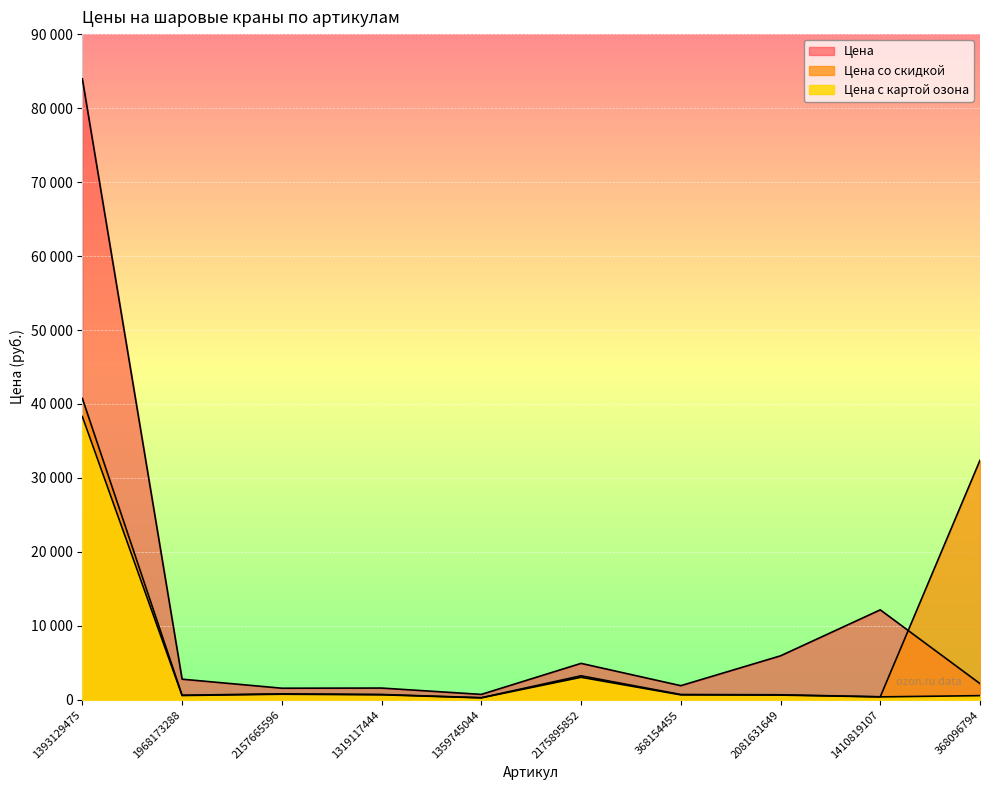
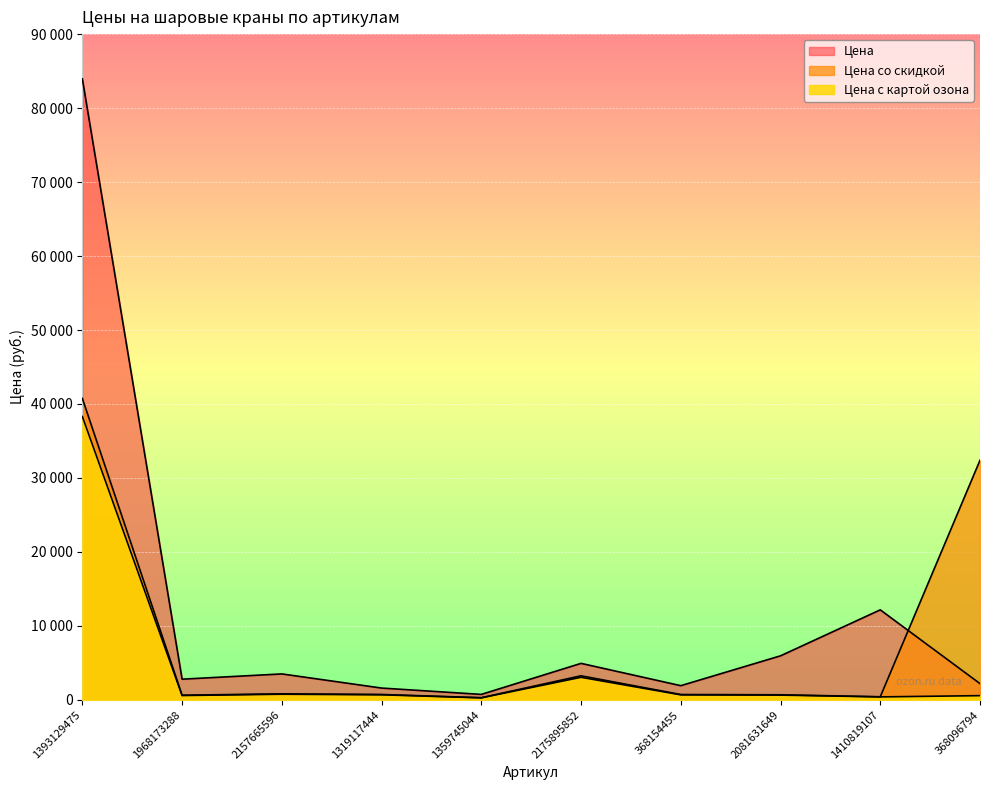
  {
    "Цена": {
      "1393129475": 84000,
      "1968173288": 3000,
-     "2157665596": 2000,
+     "2157665596": 4000,
      "1319117444": 2000,
      "1359745044": 1000,
      "2175895852": 5000,
      "368154455": 2000,
      "2081631649": 6000,
      "1410819107": 12000,
      "368096794": 2000
    },
    "Цена со скидкой": {
      "1393129475": 41000,
      "368096794": 32000
    },
    "Цена с картой озона": {
      "1393129475": 38000,
      "368096794": 1000
    }
  }
